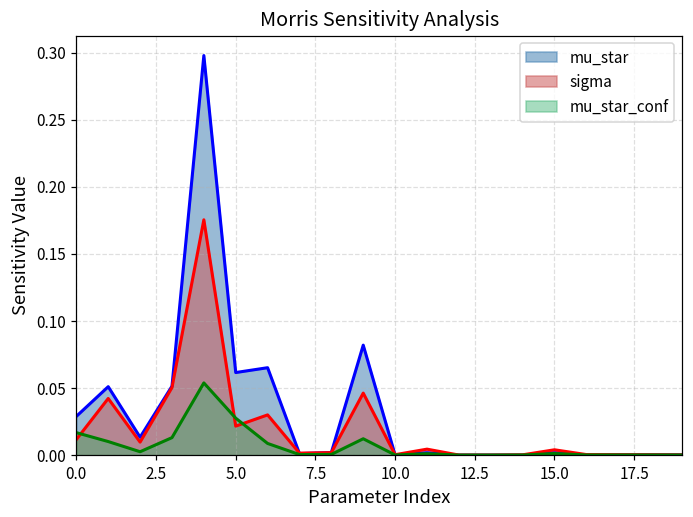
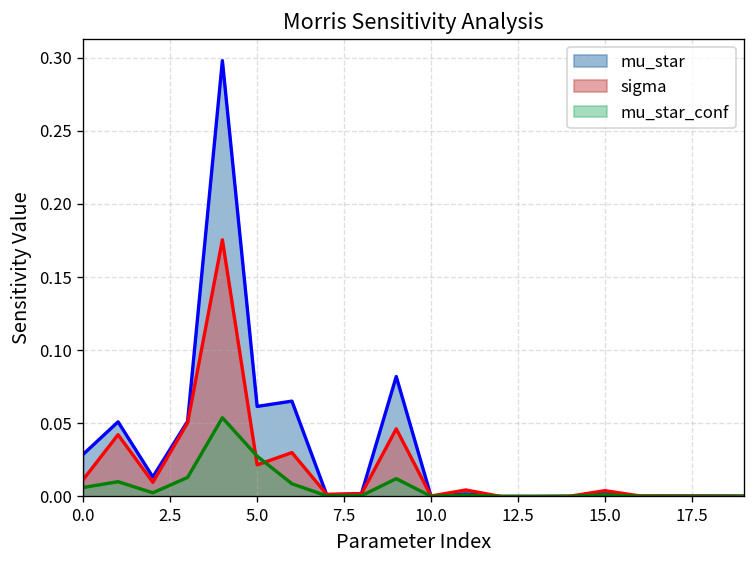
  {
    "mu_star": {
      "0.0": 0.029,
      "5.0": 0.062
    },
    "sigma": {
      "0.0": 0.012,
      "5.0": 0.022,
      "15.0": 0.004
    },
    "mu_star_conf": {
-     "0.0": 0.017,
+     "0.0": 0.006,
      "5.0": 0.028
    }
  }
